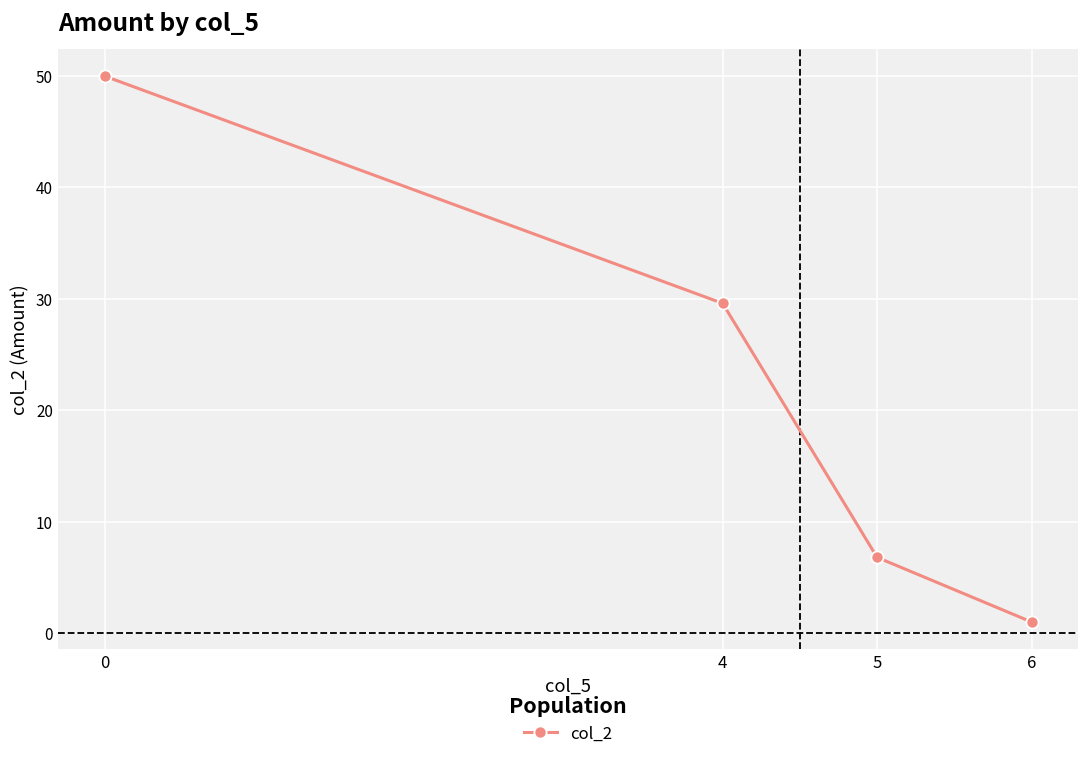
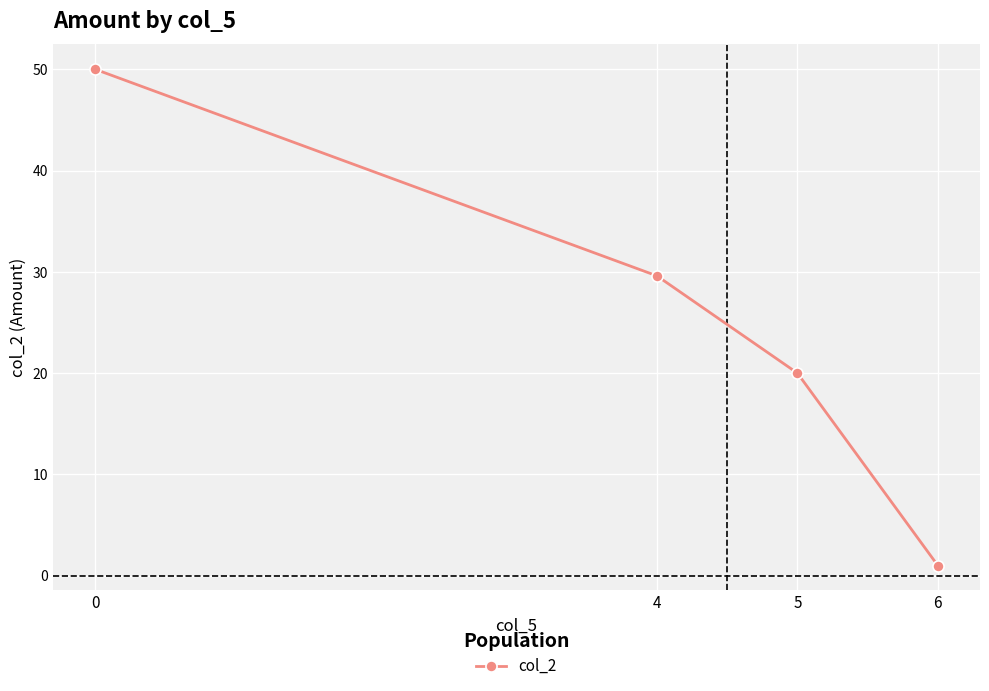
  {
    "0": 50.0,
    "4": 29.6,
-   "5": 6.8,
+   "5": 20.0,
    "6": 1.0
  }
